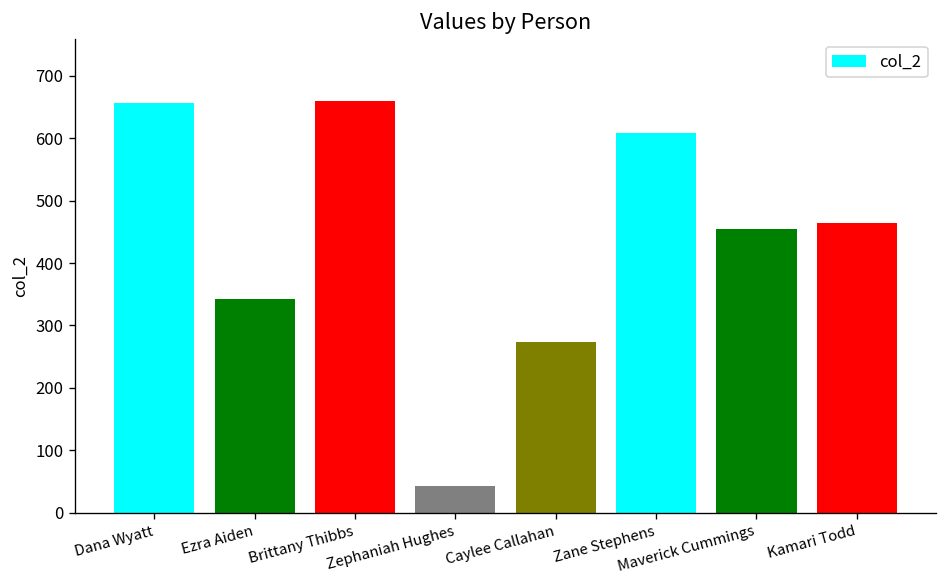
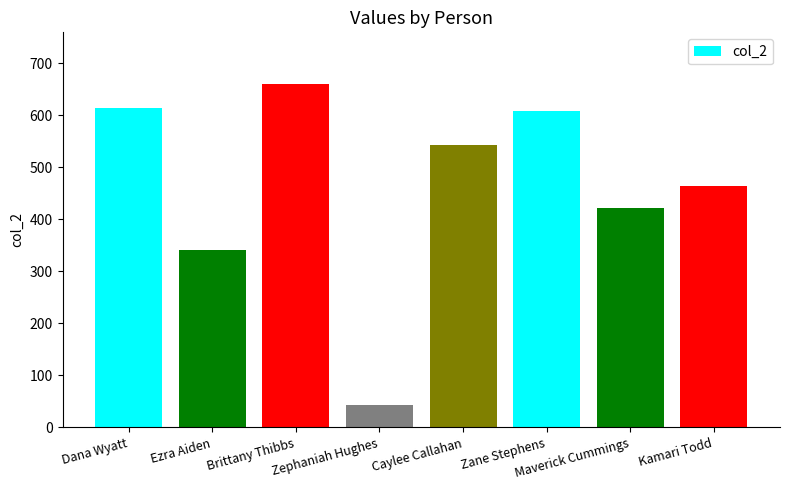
  {
-   "Dana Wyatt": 660,
+   "Dana Wyatt": 610,
    "Ezra Aiden": 340,
    "Brittany Thibbs": 660,
    "Zephaniah Hughes": 40,
-   "Caylee Callahan": 270,
+   "Caylee Callahan": 540,
    "Zane Stephens": 610,
-   "Maverick Cummings": 450,
+   "Maverick Cummings": 420,
    "Kamari Todd": 460
  }
